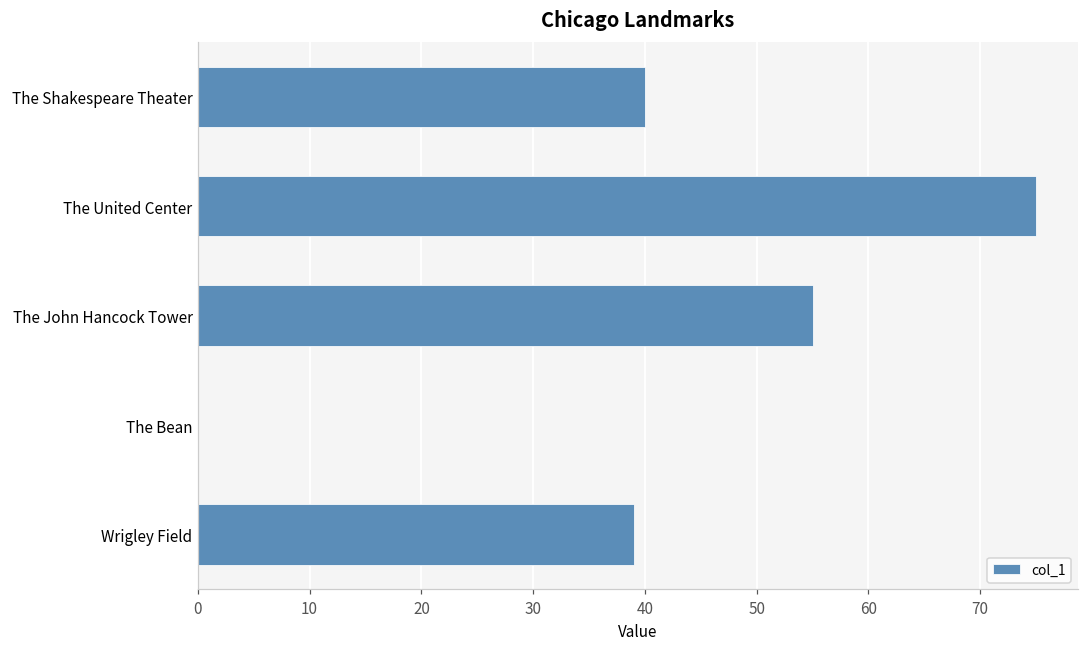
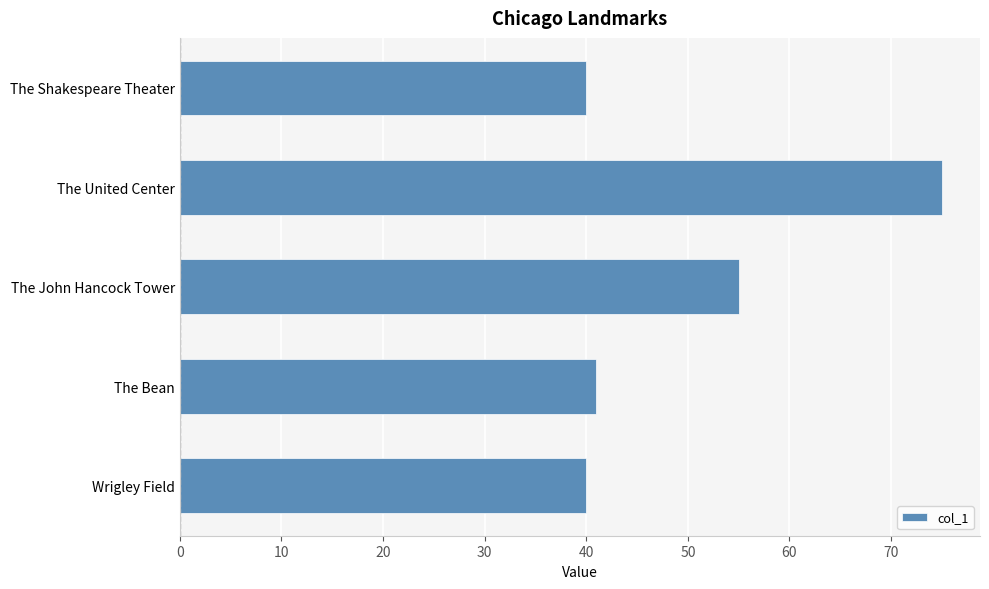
  {
    "The Shakespeare Theater": 40,
    "The United Center": 75,
    "The John Hancock Tower": 55,
-   "The Bean": 0,
-   "Wrigley Field": 39
+   "The Bean": 41,
+   "Wrigley Field": 40
  }
